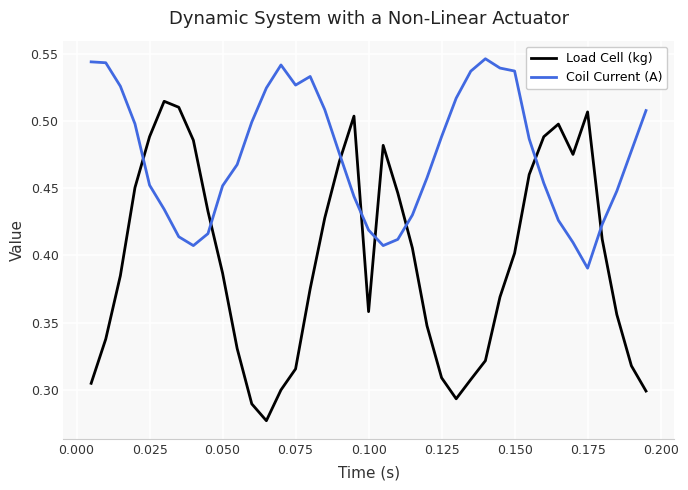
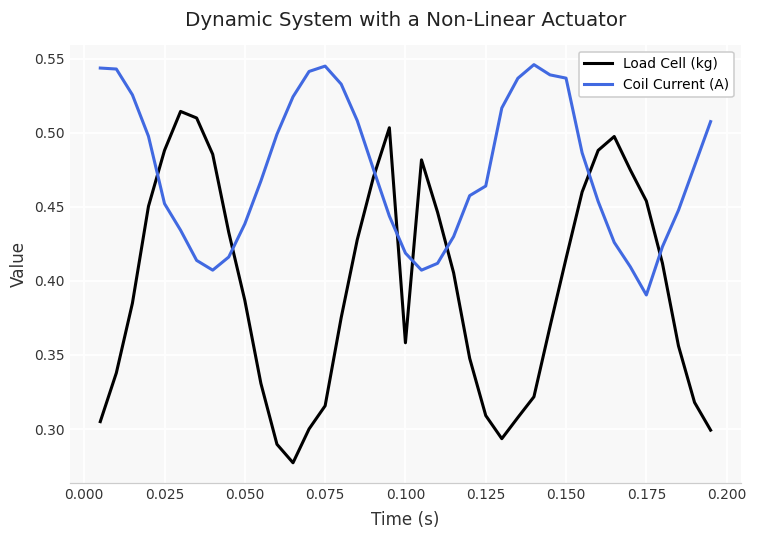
  {
    "Load Cell (kg)": {
      "0.025": 0.488,
      "0.050": 0.387,
      "0.075": 0.316,
      "0.100": 0.358,
      "0.125": 0.309,
-     "0.150": 0.402,
-     "0.175": 0.507
+     "0.150": 0.415,
+     "0.175": 0.454
    },
    "Coil Current (A)": {
      "0.025": 0.452,
-     "0.050": 0.452,
-     "0.075": 0.527,
+     "0.050": 0.439,
+     "0.075": 0.545,
      "0.100": 0.419,
-     "0.125": 0.488,
+     "0.125": 0.464,
      "0.150": 0.537,
      "0.175": 0.391
    }
  }
